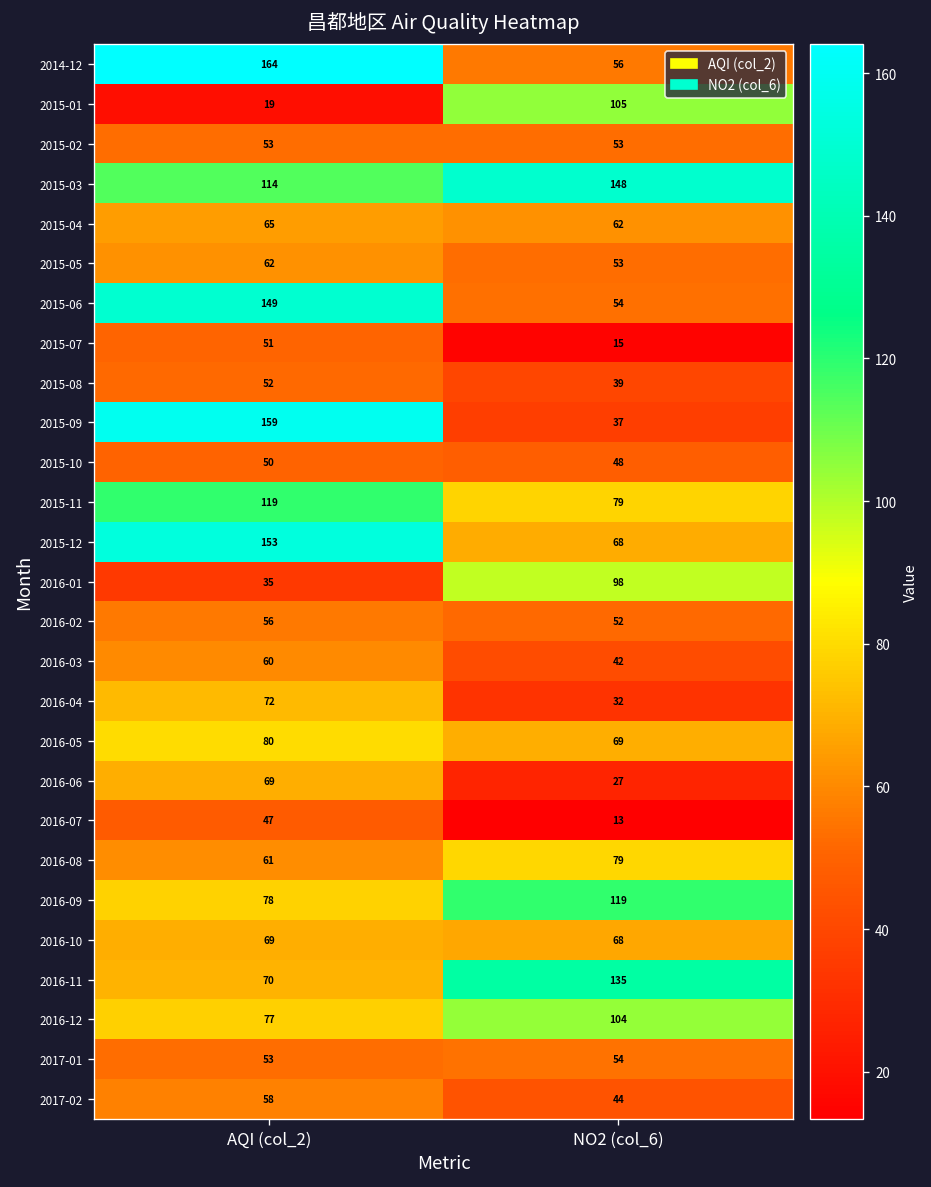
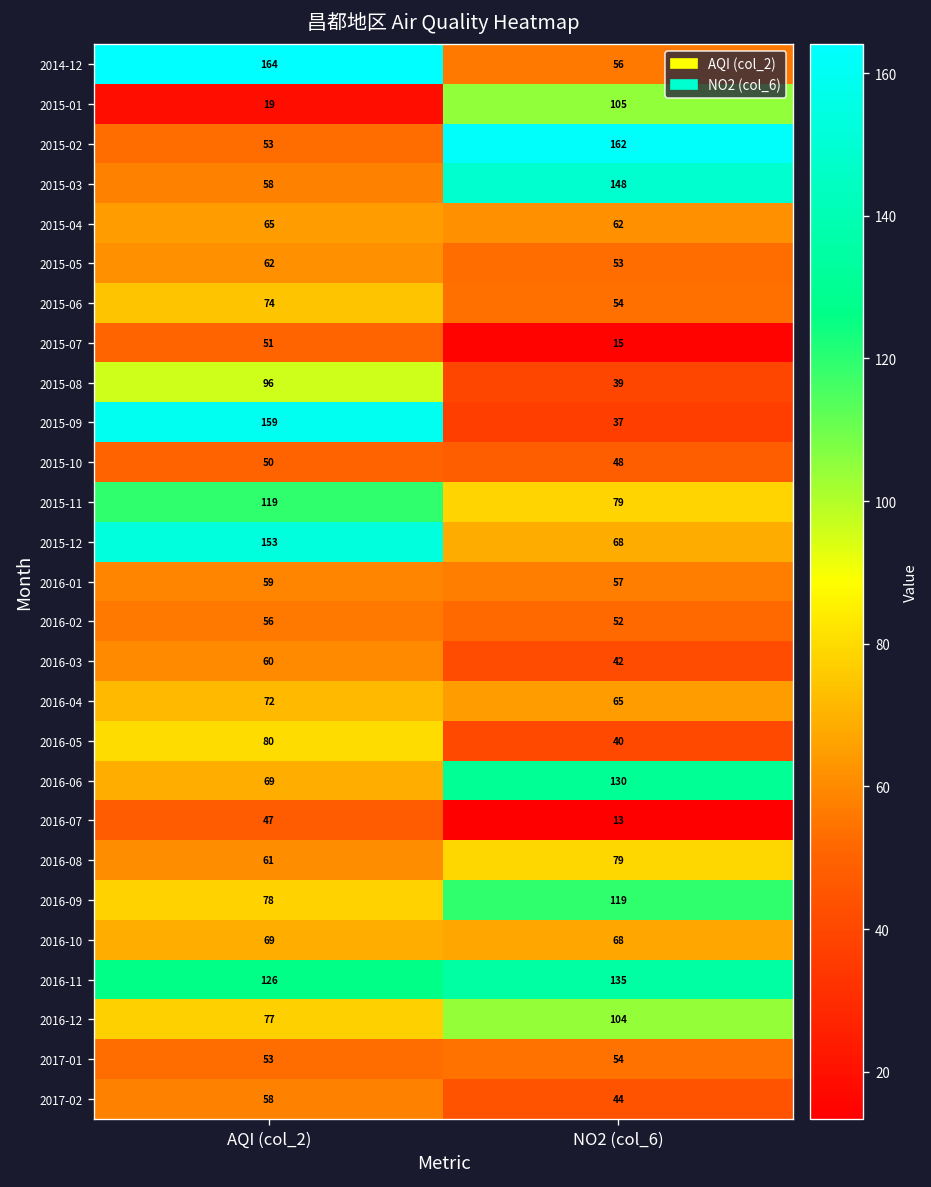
  {
    "2014-12": {
      "AQI (col_2)": 164,
      "NO2 (col_6)": 56
    },
    "2015-01": {
      "AQI (col_2)": 19,
      "NO2 (col_6)": 105
    },
    "2015-02": {
      "AQI (col_2)": 53,
-     "NO2 (col_6)": 53
+     "NO2 (col_6)": 162
    },
    "2015-03": {
-     "AQI (col_2)": 114,
+     "AQI (col_2)": 58,
      "NO2 (col_6)": 148
    },
    "2015-04": {
      "AQI (col_2)": 65,
      "NO2 (col_6)": 62
    },
    "2015-05": {
      "AQI (col_2)": 62,
      "NO2 (col_6)": 53
    },
    "2015-06": {
-     "AQI (col_2)": 149,
+     "AQI (col_2)": 74,
      "NO2 (col_6)": 54
    },
    "2015-07": {
      "AQI (col_2)": 51,
      "NO2 (col_6)": 15
    },
    "2015-08": {
-     "AQI (col_2)": 52,
+     "AQI (col_2)": 96,
      "NO2 (col_6)": 39
    },
    "2015-09": {
      "AQI (col_2)": 159,
      "NO2 (col_6)": 37
    },
    "2015-10": {
      "AQI (col_2)": 50,
      "NO2 (col_6)": 48
    },
    "2015-11": {
      "AQI (col_2)": 119,
      "NO2 (col_6)": 79
    },
    "2015-12": {
      "AQI (col_2)": 153,
      "NO2 (col_6)": 68
    },
    "2016-01": {
-     "AQI (col_2)": 35,
-     "NO2 (col_6)": 98
+     "AQI (col_2)": 59,
+     "NO2 (col_6)": 57
    },
    "2016-02": {
      "AQI (col_2)": 56,
      "NO2 (col_6)": 52
    },
    "2016-03": {
      "AQI (col_2)": 60,
      "NO2 (col_6)": 42
    },
    "2016-04": {
      "AQI (col_2)": 72,
-     "NO2 (col_6)": 32
+     "NO2 (col_6)": 65
    },
    "2016-05": {
      "AQI (col_2)": 80,
-     "NO2 (col_6)": 69
+     "NO2 (col_6)": 40
    },
    "2016-06": {
      "AQI (col_2)": 69,
-     "NO2 (col_6)": 27
+     "NO2 (col_6)": 130
    },
    "2016-07": {
      "AQI (col_2)": 47,
      "NO2 (col_6)": 13
    },
    "2016-08": {
      "AQI (col_2)": 61,
      "NO2 (col_6)": 79
    },
    "2016-09": {
      "AQI (col_2)": 78,
      "NO2 (col_6)": 119
    },
    "2016-10": {
      "AQI (col_2)": 69,
      "NO2 (col_6)": 68
    },
    "2016-11": {
-     "AQI (col_2)": 70,
+     "AQI (col_2)": 126,
      "NO2 (col_6)": 135
    },
    "2016-12": {
      "AQI (col_2)": 77,
      "NO2 (col_6)": 104
    },
    "2017-01": {
      "AQI (col_2)": 53,
      "NO2 (col_6)": 54
    },
    "2017-02": {
      "AQI (col_2)": 58,
      "NO2 (col_6)": 44
    }
  }
